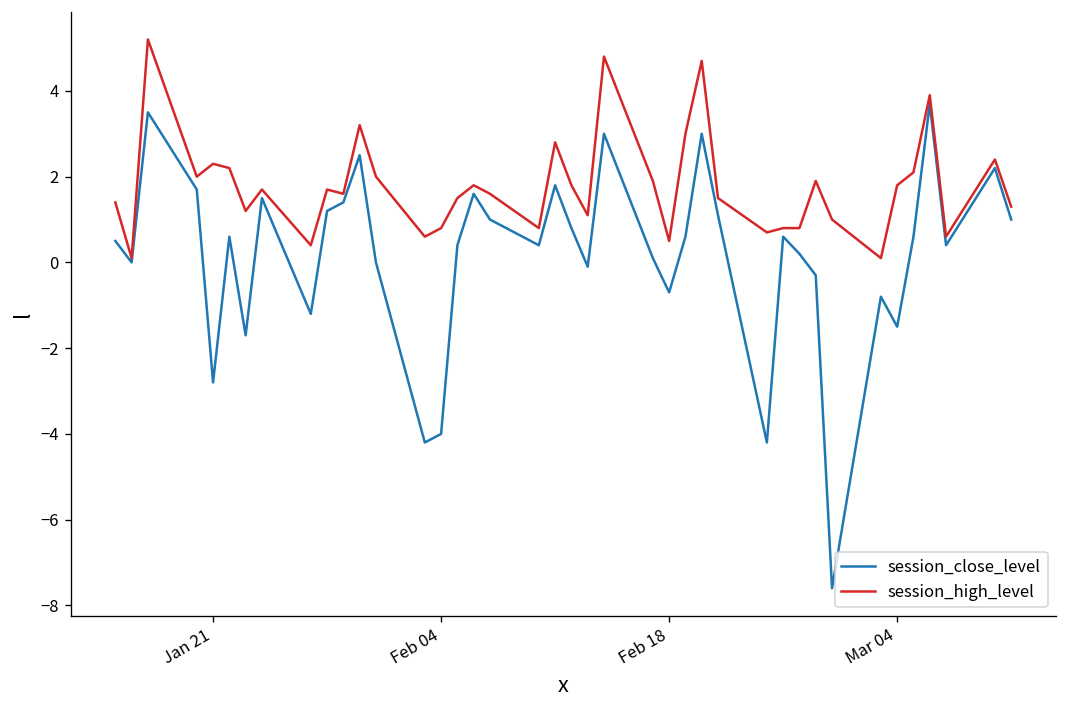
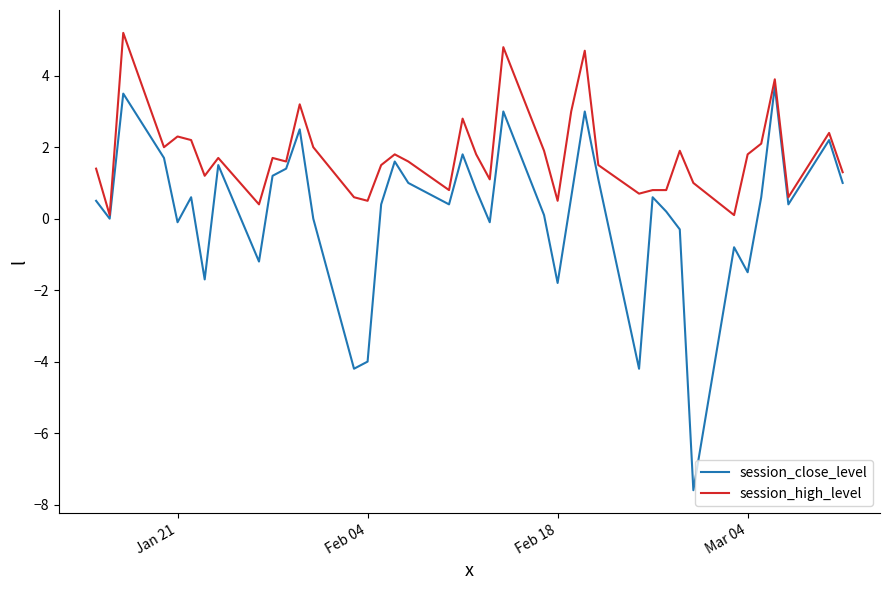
  {
    "session_close_level": {
-     "Jan 21": -2.8,
+     "Jan 21": -0.1,
      "Feb 04": -4.0,
-     "Feb 18": -0.7,
+     "Feb 18": -1.8,
      "Mar 04": -1.5
    },
    "session_high_level": {
      "Jan 21": 2.3,
-     "Feb 04": 0.8,
+     "Feb 04": 0.5,
      "Feb 18": 0.5,
      "Mar 04": 1.8
    }
  }
